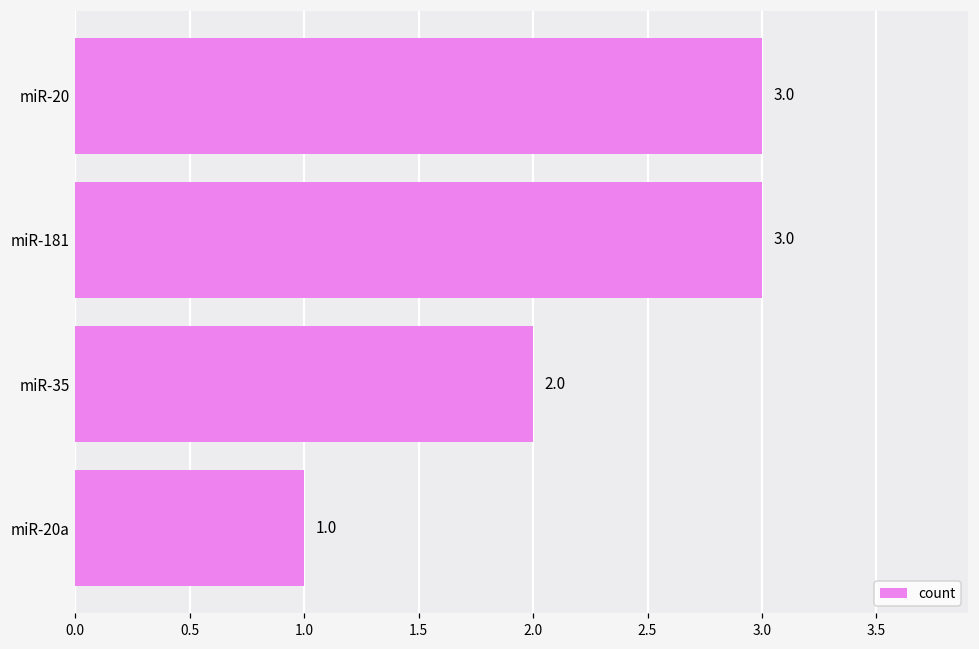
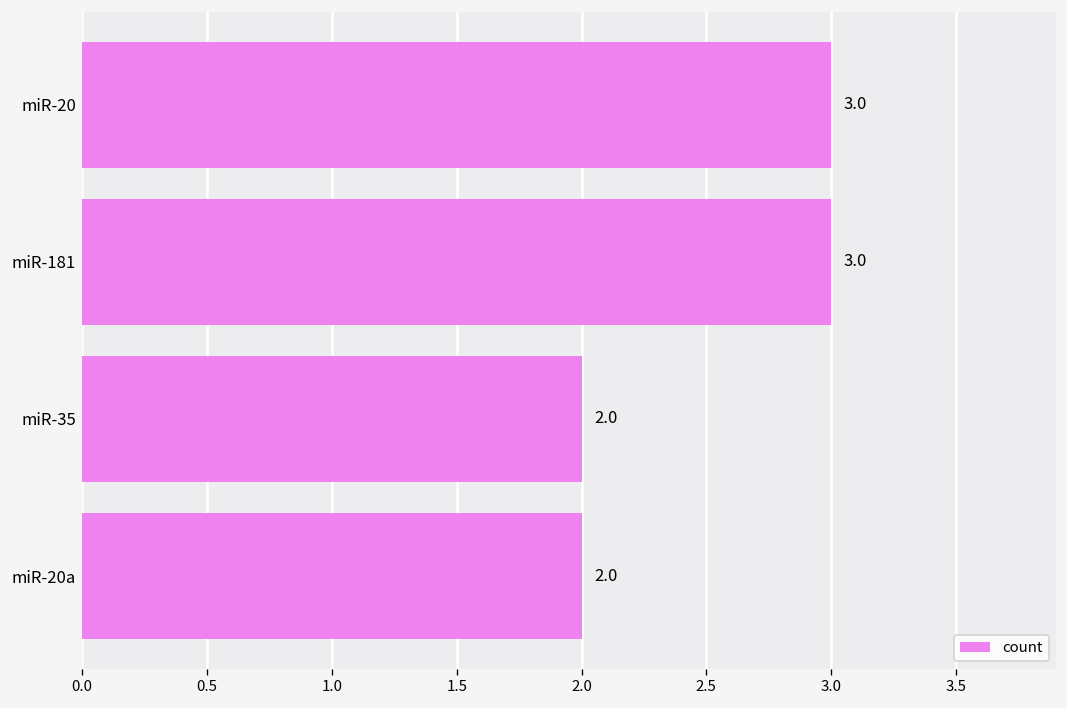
  {
    "miR-20": 3.0,
    "miR-181": 3.0,
    "miR-35": 2.0,
-   "miR-20a": 1.0
+   "miR-20a": 2.0
  }
